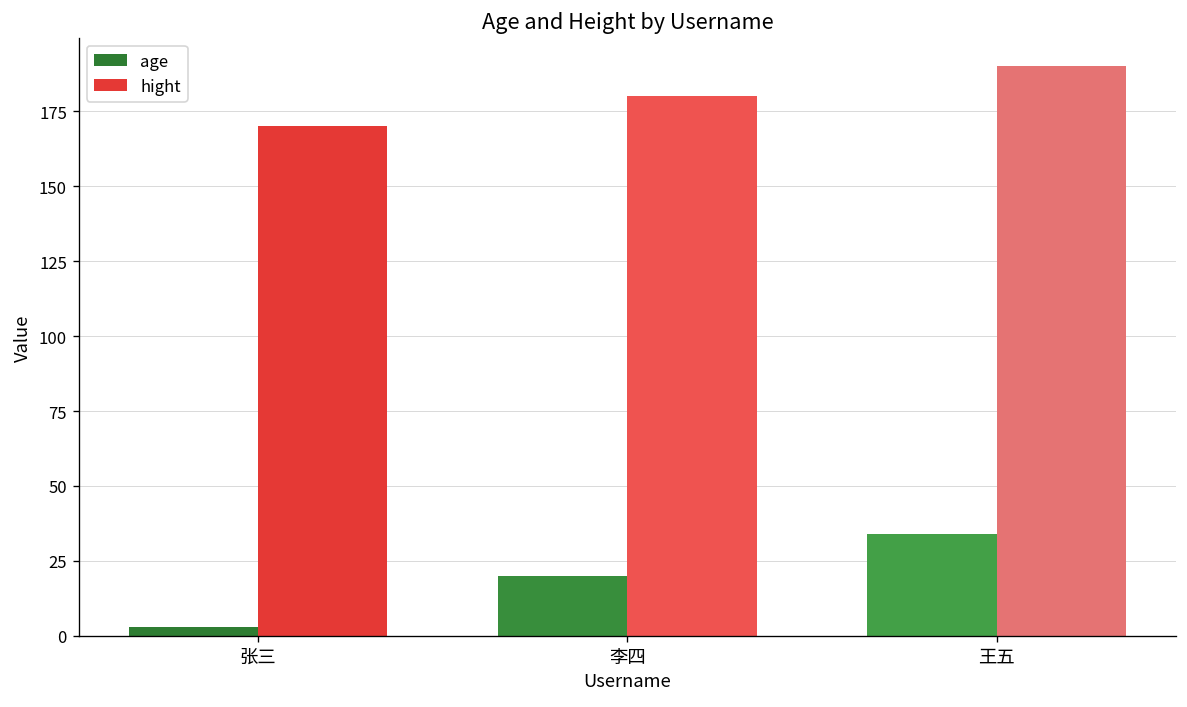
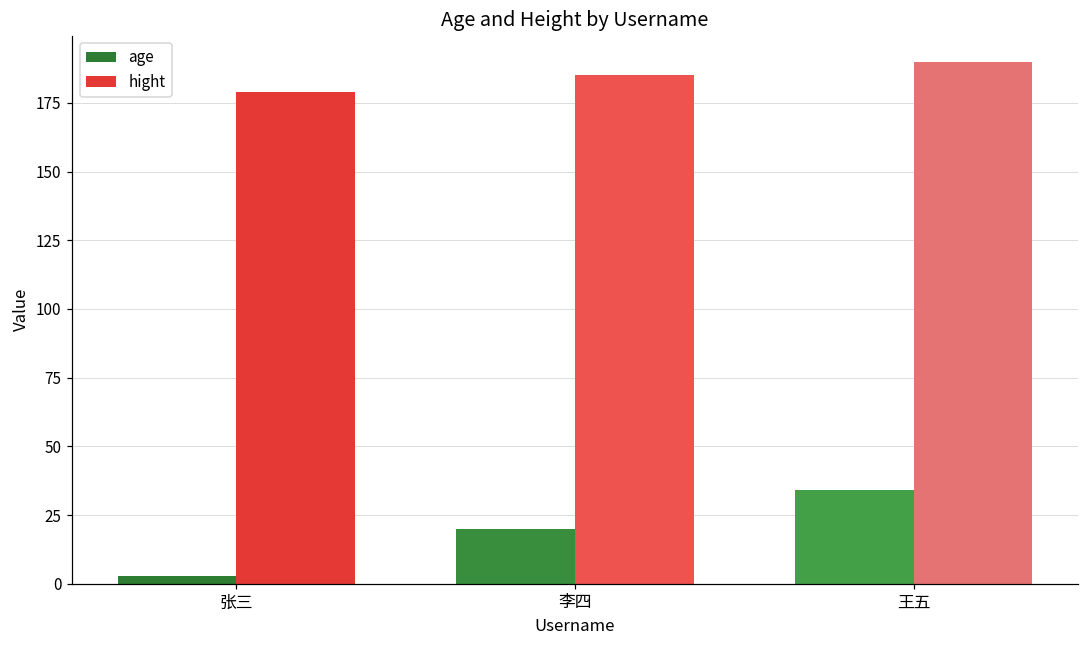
  {
    "age": {
      "张三": 3,
      "李四": 20,
      "王五": 34
    },
    "hight": {
-     "张三": 170,
-     "李四": 180,
+     "张三": 179,
+     "李四": 185,
      "王五": 190
    }
  }
